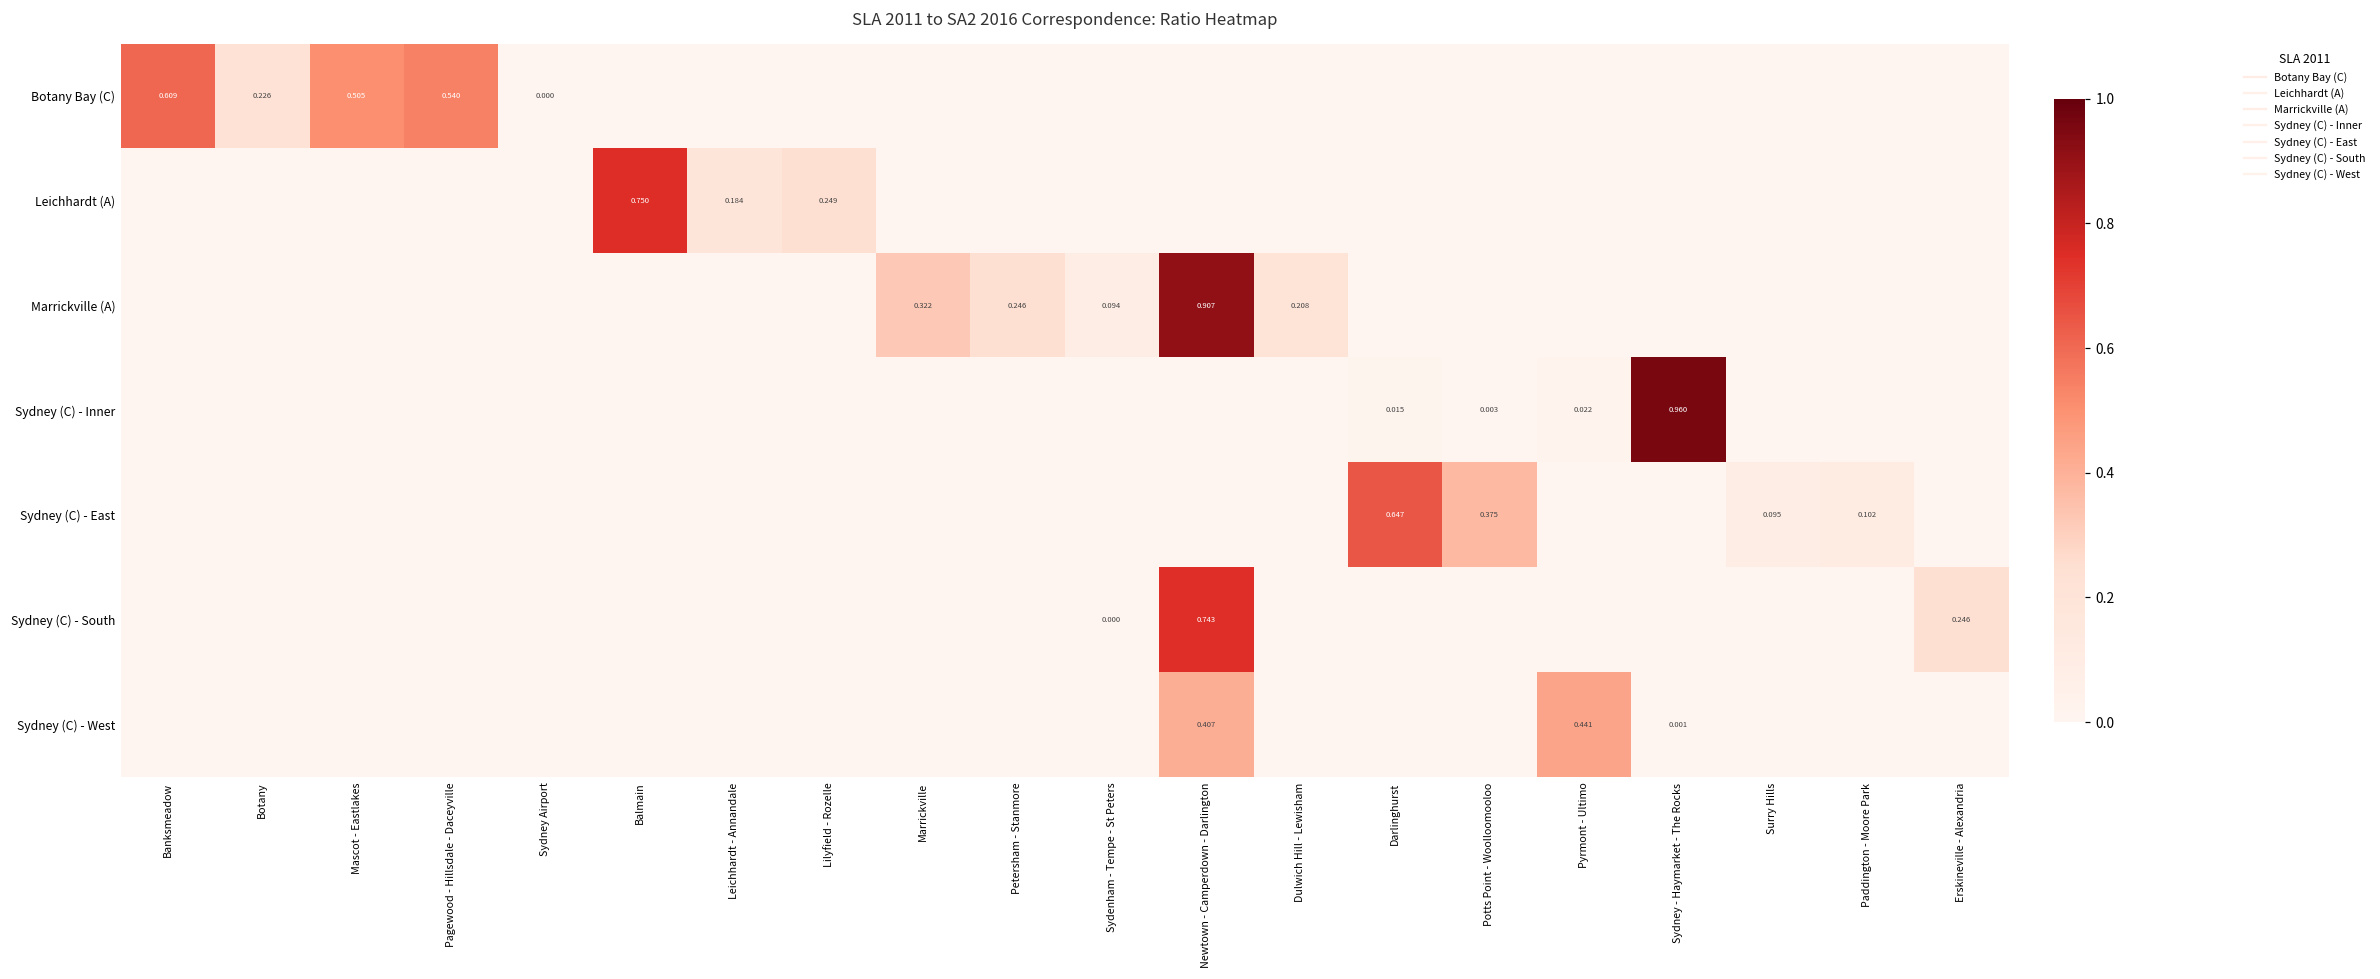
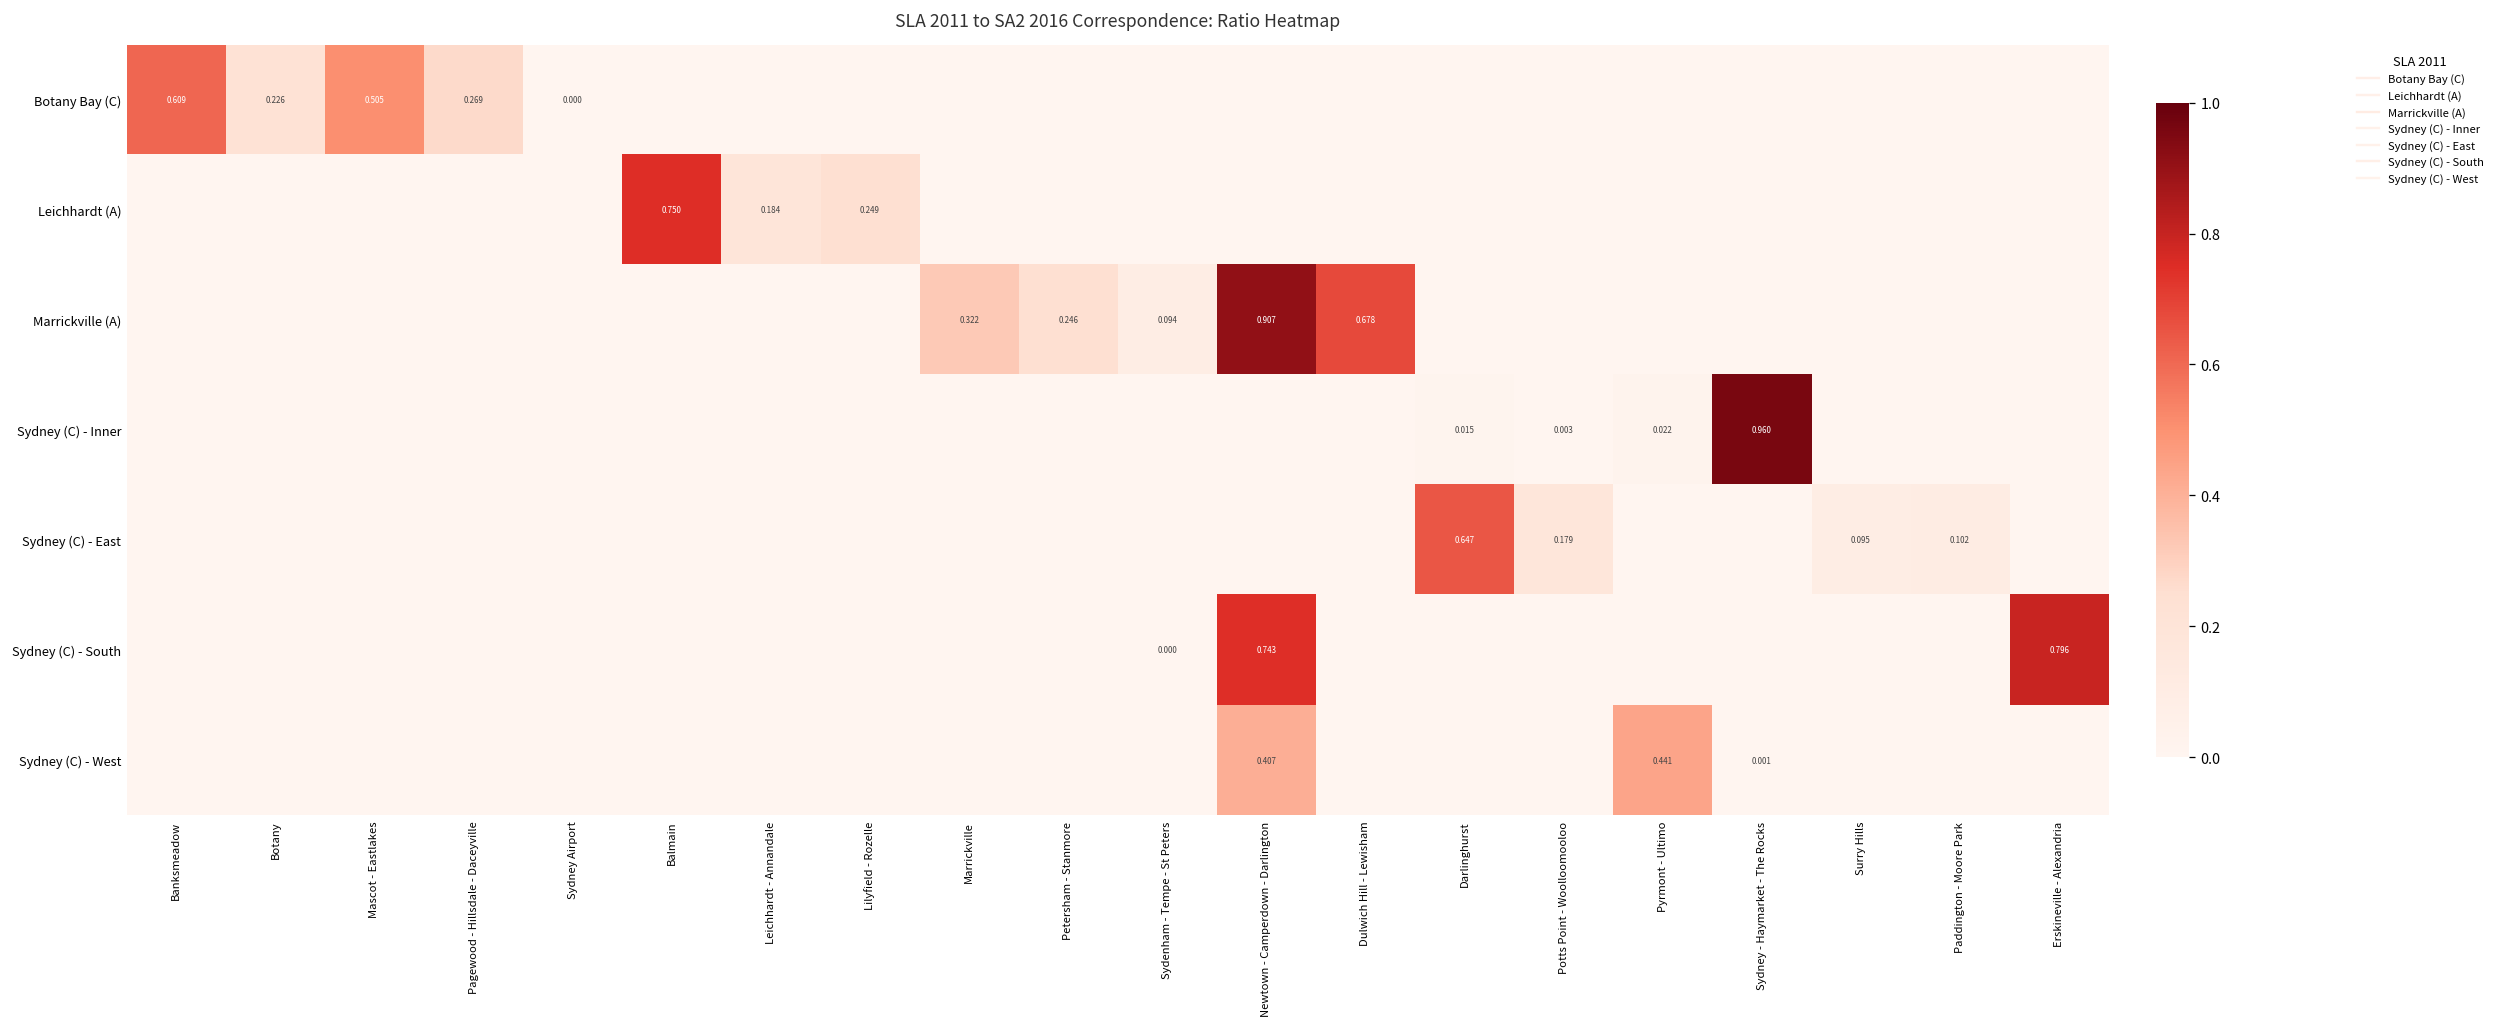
  {
    "Botany Bay (C)": {
      "Banksmeadow": 0.609,
      "Botany": 0.226,
      "Mascot - Eastlakes": 0.505,
-     "Pagewood - Hillsdale - Daceyville": 0.540,
+     "Pagewood - Hillsdale - Daceyville": 0.269,
      "Sydney Airport": 0.000
    },
    "Leichhardt (A)": {
      "Balmain": 0.750,
      "Leichhardt - Annandale": 0.184,
      "Lilyfield - Rozelle": 0.249
    },
    "Marrickville (A)": {
      "Marrickville": 0.322,
      "Petersham - Stanmore": 0.246,
      "Sydenham - Tempe - St Peters": 0.094,
      "Newtown - Camperdown - Darlington": 0.907,
-     "Dulwich Hill - Lewisham": 0.208
+     "Dulwich Hill - Lewisham": 0.678
    },
    "Sydney (C) - Inner": {
      "Darlinghurst": 0.015,
      "Potts Point - Woolloomooloo": 0.003,
      "Pyrmont - Ultimo": 0.022,
      "Sydney - Haymarket - The Rocks": 0.960
    },
    "Sydney (C) - East": {
      "Darlinghurst": 0.647,
-     "Potts Point - Woolloomooloo": 0.375,
+     "Potts Point - Woolloomooloo": 0.179,
      "Surry Hills": 0.095,
      "Paddington - Moore Park": 0.102
    },
    "Sydney (C) - South": {
      "Sydenham - Tempe - St Peters": 0.000,
      "Newtown - Camperdown - Darlington": 0.743,
-     "Erskineville - Alexandria": 0.246
+     "Erskineville - Alexandria": 0.796
    },
    "Sydney (C) - West": {
      "Newtown - Camperdown - Darlington": 0.407,
      "Pyrmont - Ultimo": 0.441,
      "Sydney - Haymarket - The Rocks": 0.001
    }
  }
